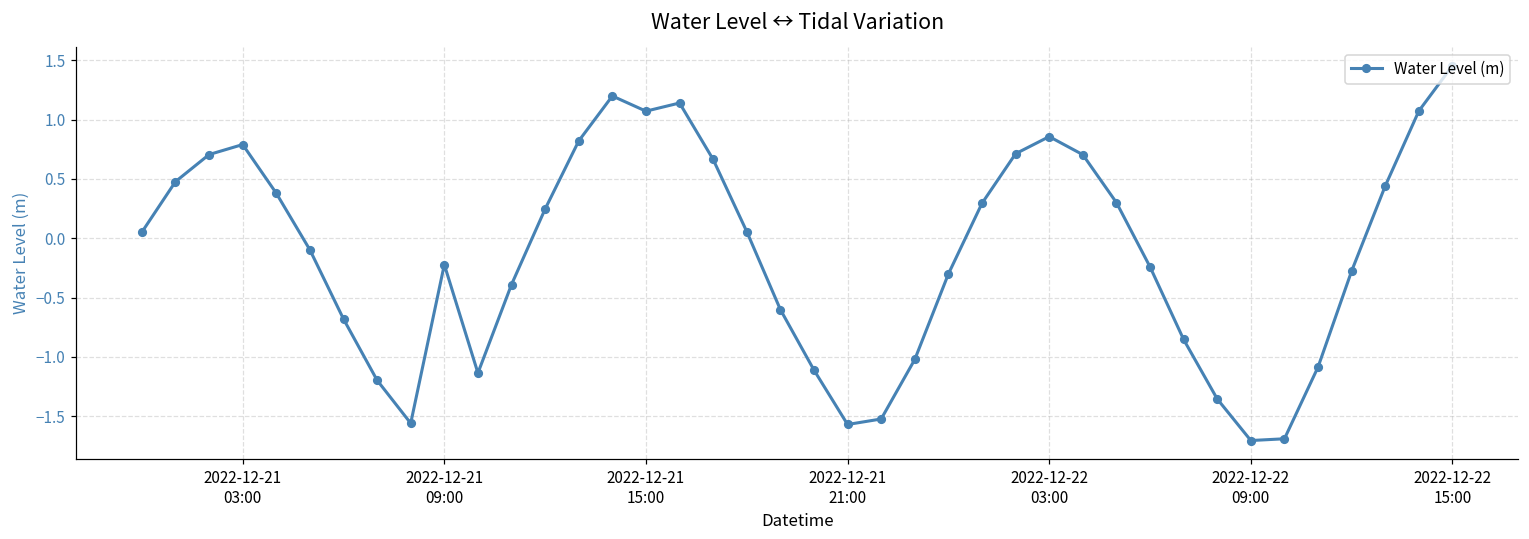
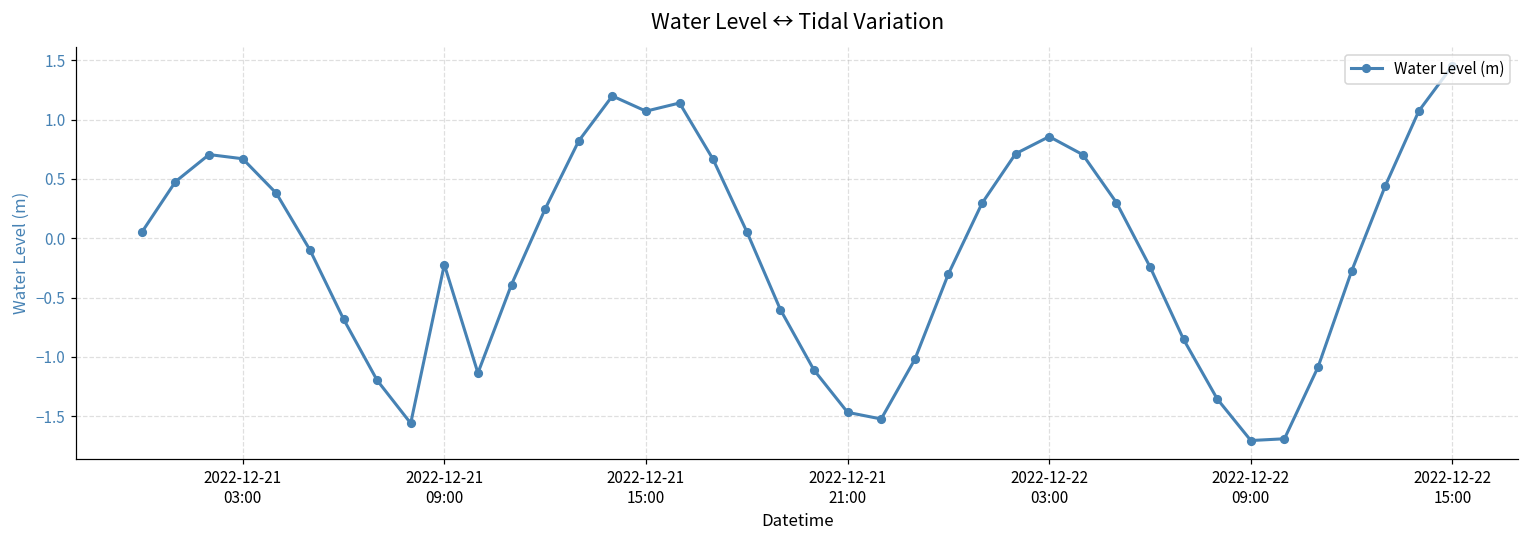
  {
-   "2022-12-21 03:00": 0.79,
+   "2022-12-21 03:00": 0.67,
    "2022-12-21 09:00": -0.22,
    "2022-12-21 15:00": 1.07,
-   "2022-12-21 21:00": -1.57,
+   "2022-12-21 21:00": -1.47,
    "2022-12-22 03:00": 0.86,
    "2022-12-22 09:00": -1.71
  }
